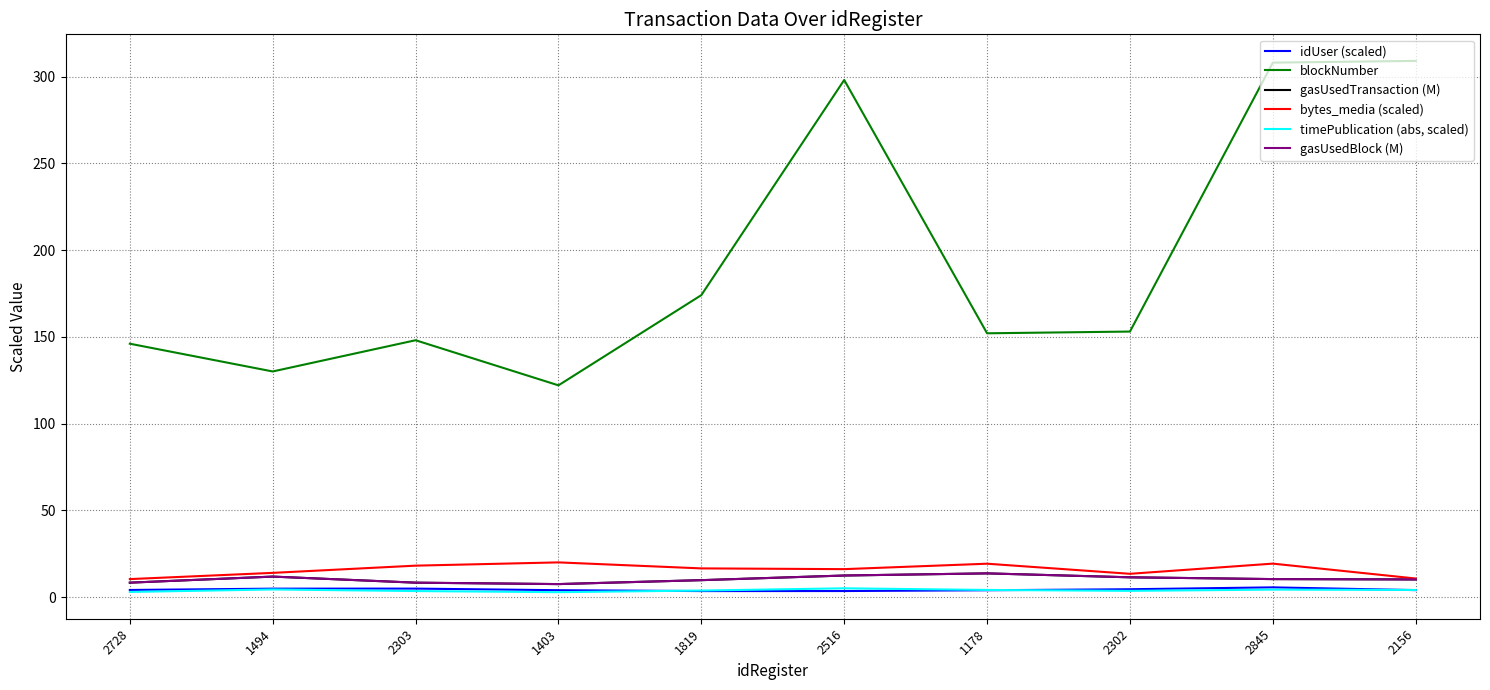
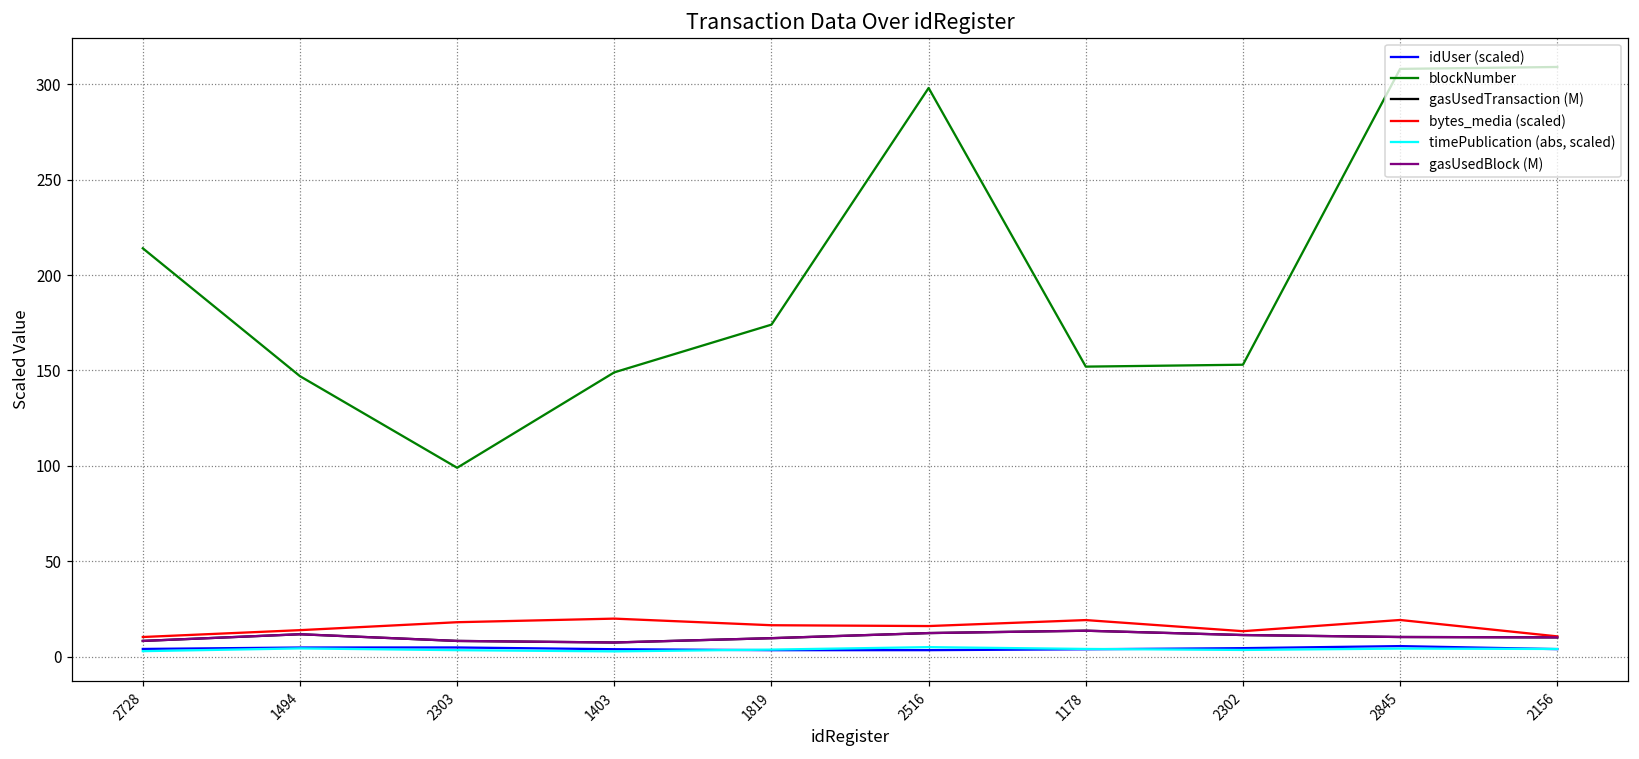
  {
    "idUser (scaled)": {
      "2516": 3
    },
    "blockNumber": {
-     "2728": 146,
-     "1494": 130,
-     "2303": 148,
-     "1403": 122,
+     "2728": 214,
+     "1494": 147,
+     "2303": 99,
+     "1403": 149,
      "1819": 174,
      "2516": 298,
      "1178": 152,
      "2302": 153
    },
    "gasUsedBlock (M)": {
      "2728": 8,
      "1494": 12,
      "2303": 8,
      "1403": 7,
      "1819": 10,
      "2516": 12,
      "1178": 14,
      "2302": 11,
      "2845": 10
    },
    "bytes_media (scaled)": {
      "2728": 10,
      "1494": 14,
      "2303": 18,
      "1403": 20,
      "1819": 17,
      "2516": 16,
      "1178": 19,
      "2302": 13,
      "2845": 19
    },
    "timePublication (abs, scaled)": {
      "2516": 5
    }
  }
